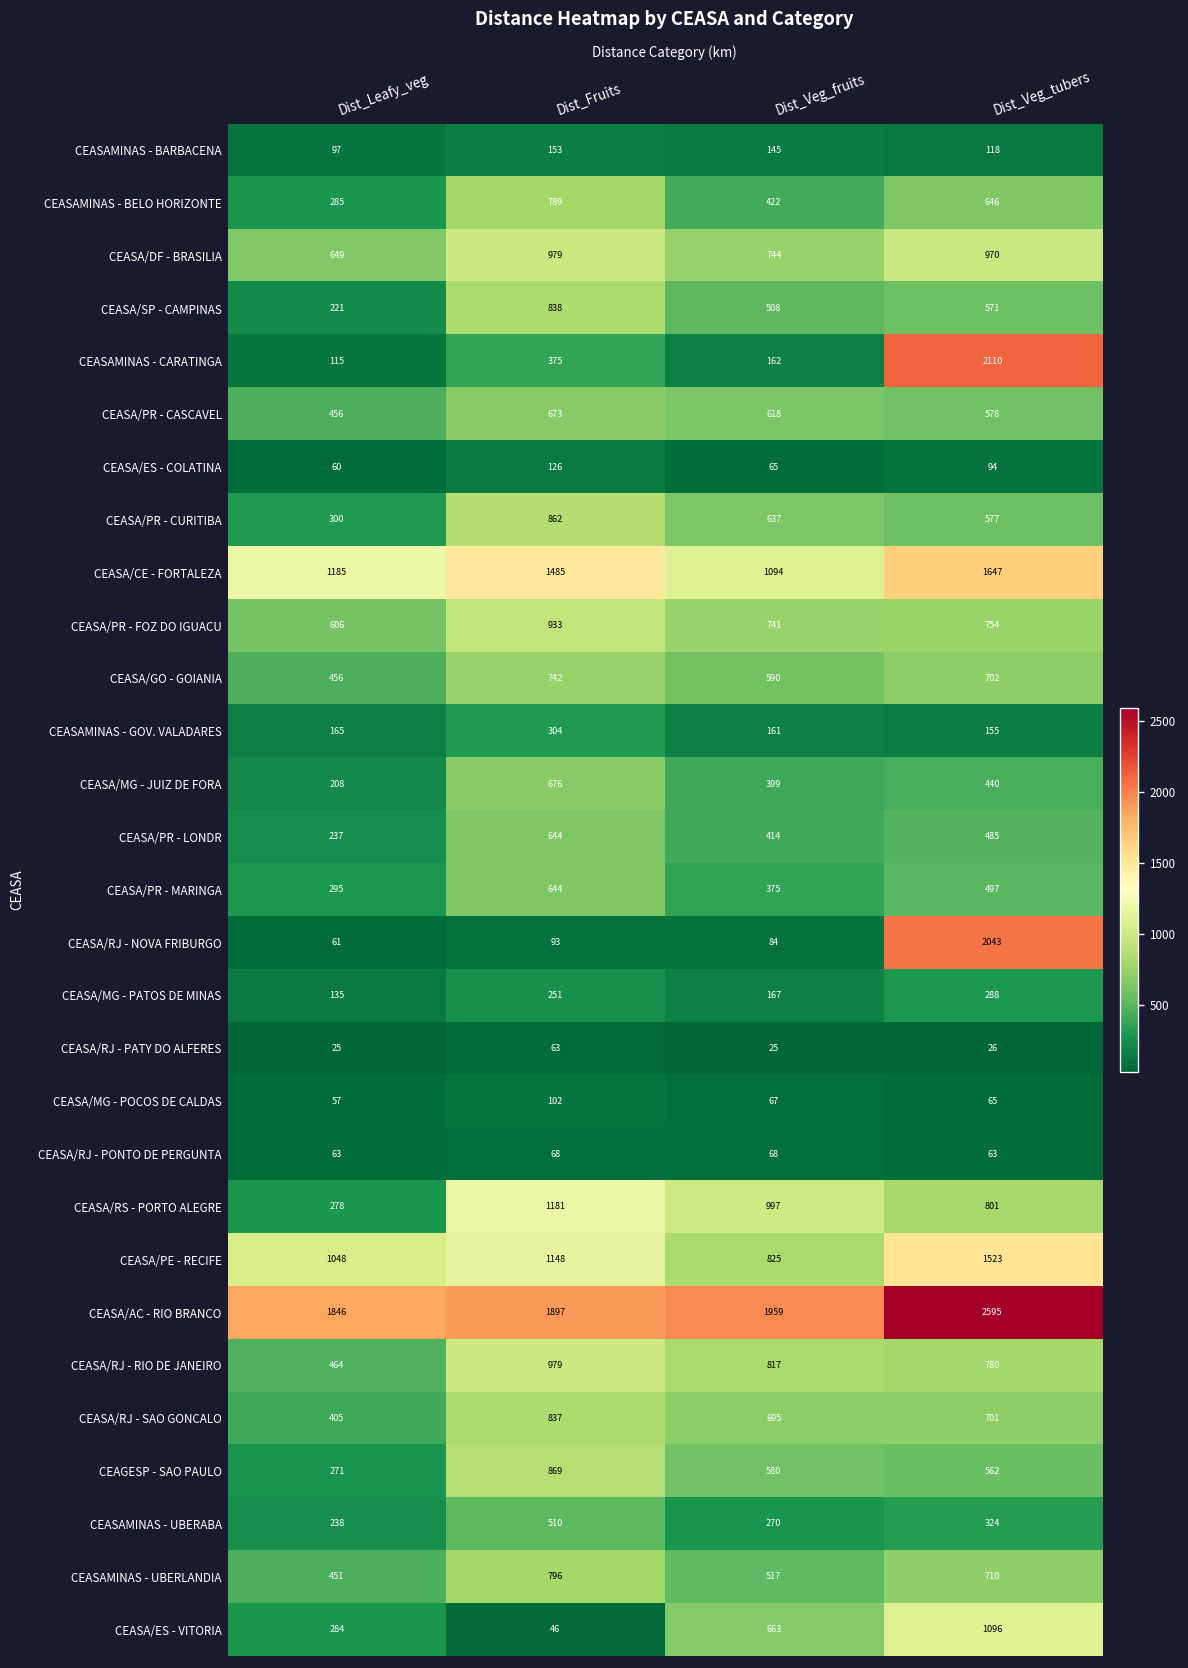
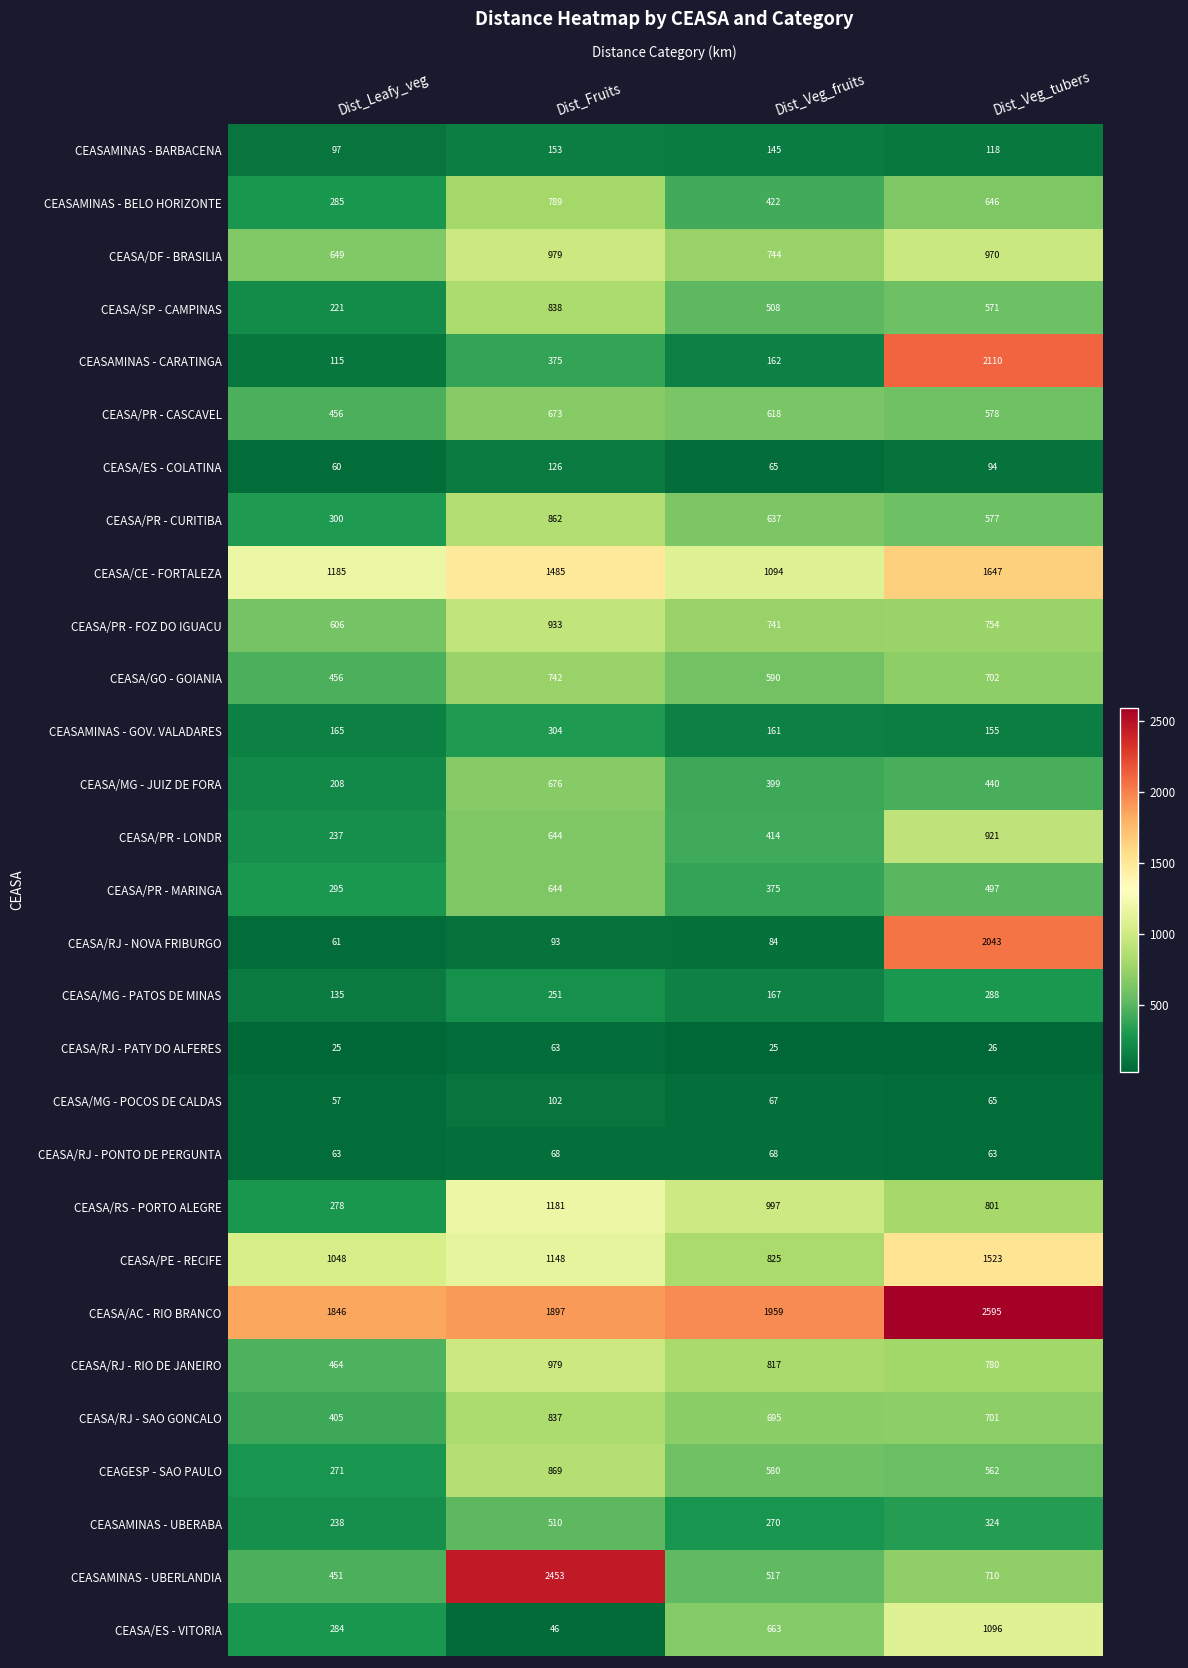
  {
    "CEASAMINAS - BARBACENA": {
      "Dist_Leafy_veg": 97,
      "Dist_Fruits": 153,
      "Dist_Veg_fruits": 145,
      "Dist_Veg_tubers": 118
    },
    "CEASAMINAS - BELO HORIZONTE": {
      "Dist_Leafy_veg": 285,
      "Dist_Fruits": 789,
      "Dist_Veg_fruits": 422,
      "Dist_Veg_tubers": 646
    },
    "CEASA/DF - BRASILIA": {
      "Dist_Leafy_veg": 649,
      "Dist_Fruits": 979,
      "Dist_Veg_fruits": 744,
      "Dist_Veg_tubers": 970
    },
    "CEASA/SP - CAMPINAS": {
      "Dist_Leafy_veg": 221,
      "Dist_Fruits": 838,
      "Dist_Veg_fruits": 508,
      "Dist_Veg_tubers": 571
    },
    "CEASAMINAS - CARATINGA": {
      "Dist_Leafy_veg": 115,
      "Dist_Fruits": 375,
      "Dist_Veg_fruits": 162,
      "Dist_Veg_tubers": 2110
    },
    "CEASA/PR - CASCAVEL": {
      "Dist_Leafy_veg": 456,
      "Dist_Fruits": 673,
      "Dist_Veg_fruits": 618,
      "Dist_Veg_tubers": 578
    },
    "CEASA/ES - COLATINA": {
      "Dist_Leafy_veg": 60,
      "Dist_Fruits": 126,
      "Dist_Veg_fruits": 65,
      "Dist_Veg_tubers": 94
    },
    "CEASA/PR - CURITIBA": {
      "Dist_Leafy_veg": 300,
      "Dist_Fruits": 862,
      "Dist_Veg_fruits": 637,
      "Dist_Veg_tubers": 577
    },
    "CEASA/CE - FORTALEZA": {
      "Dist_Leafy_veg": 1185,
      "Dist_Fruits": 1485,
      "Dist_Veg_fruits": 1094,
      "Dist_Veg_tubers": 1647
    },
    "CEASA/PR - FOZ DO IGUACU": {
      "Dist_Leafy_veg": 606,
      "Dist_Fruits": 933,
      "Dist_Veg_fruits": 741,
      "Dist_Veg_tubers": 754
    },
    "CEASA/GO - GOIANIA": {
      "Dist_Leafy_veg": 456,
      "Dist_Fruits": 742,
      "Dist_Veg_fruits": 590,
      "Dist_Veg_tubers": 702
    },
    "CEASAMINAS - GOV. VALADARES": {
      "Dist_Leafy_veg": 165,
      "Dist_Fruits": 304,
      "Dist_Veg_fruits": 161,
      "Dist_Veg_tubers": 155
    },
    "CEASA/MG - JUIZ DE FORA": {
      "Dist_Leafy_veg": 208,
      "Dist_Fruits": 676,
      "Dist_Veg_fruits": 399,
      "Dist_Veg_tubers": 440
    },
    "CEASA/PR - LONDR": {
      "Dist_Leafy_veg": 237,
      "Dist_Fruits": 644,
      "Dist_Veg_fruits": 414,
-     "Dist_Veg_tubers": 485
+     "Dist_Veg_tubers": 921
    },
    "CEASA/PR - MARINGA": {
      "Dist_Leafy_veg": 295,
      "Dist_Fruits": 644,
      "Dist_Veg_fruits": 375,
      "Dist_Veg_tubers": 497
    },
    "CEASA/RJ - NOVA FRIBURGO": {
      "Dist_Leafy_veg": 61,
      "Dist_Fruits": 93,
      "Dist_Veg_fruits": 84,
      "Dist_Veg_tubers": 2043
    },
    "CEASA/MG - PATOS DE MINAS": {
      "Dist_Leafy_veg": 135,
      "Dist_Fruits": 251,
      "Dist_Veg_fruits": 167,
      "Dist_Veg_tubers": 288
    },
    "CEASA/RJ - PATY DO ALFERES": {
      "Dist_Leafy_veg": 25,
      "Dist_Fruits": 63,
      "Dist_Veg_fruits": 25,
      "Dist_Veg_tubers": 26
    },
    "CEASA/MG - POCOS DE CALDAS": {
      "Dist_Leafy_veg": 57,
      "Dist_Fruits": 102,
      "Dist_Veg_fruits": 67,
      "Dist_Veg_tubers": 65
    },
    "CEASA/RJ - PONTO DE PERGUNTA": {
      "Dist_Leafy_veg": 63,
      "Dist_Fruits": 68,
      "Dist_Veg_fruits": 68,
      "Dist_Veg_tubers": 63
    },
    "CEASA/RS - PORTO ALEGRE": {
      "Dist_Leafy_veg": 278,
      "Dist_Fruits": 1181,
      "Dist_Veg_fruits": 997,
      "Dist_Veg_tubers": 801
    },
    "CEASA/PE - RECIFE": {
      "Dist_Leafy_veg": 1048,
      "Dist_Fruits": 1148,
      "Dist_Veg_fruits": 825,
      "Dist_Veg_tubers": 1523
    },
    "CEASA/AC - RIO BRANCO": {
      "Dist_Leafy_veg": 1846,
      "Dist_Fruits": 1897,
      "Dist_Veg_fruits": 1959,
      "Dist_Veg_tubers": 2595
    },
    "CEASA/RJ - RIO DE JANEIRO": {
      "Dist_Leafy_veg": 464,
      "Dist_Fruits": 979,
      "Dist_Veg_fruits": 817,
      "Dist_Veg_tubers": 780
    },
    "CEASA/RJ - SAO GONCALO": {
      "Dist_Leafy_veg": 405,
      "Dist_Fruits": 837,
      "Dist_Veg_fruits": 695,
      "Dist_Veg_tubers": 701
    },
    "CEAGESP - SAO PAULO": {
      "Dist_Leafy_veg": 271,
      "Dist_Fruits": 869,
      "Dist_Veg_fruits": 580,
      "Dist_Veg_tubers": 562
    },
    "CEASAMINAS - UBERABA": {
      "Dist_Leafy_veg": 238,
      "Dist_Fruits": 510,
      "Dist_Veg_fruits": 270,
      "Dist_Veg_tubers": 324
    },
    "CEASAMINAS - UBERLANDIA": {
      "Dist_Leafy_veg": 451,
-     "Dist_Fruits": 796,
+     "Dist_Fruits": 2453,
      "Dist_Veg_fruits": 517,
      "Dist_Veg_tubers": 710
    },
    "CEASA/ES - VITORIA": {
      "Dist_Leafy_veg": 284,
      "Dist_Fruits": 46,
      "Dist_Veg_fruits": 663,
      "Dist_Veg_tubers": 1096
    }
  }
